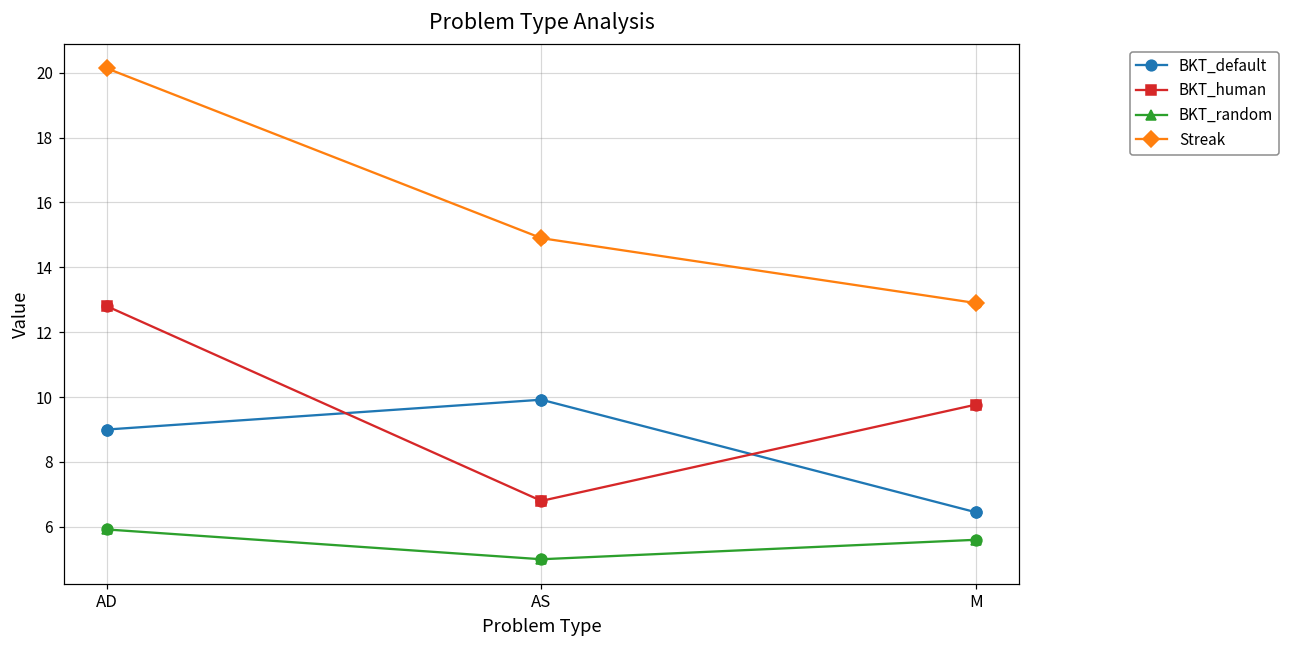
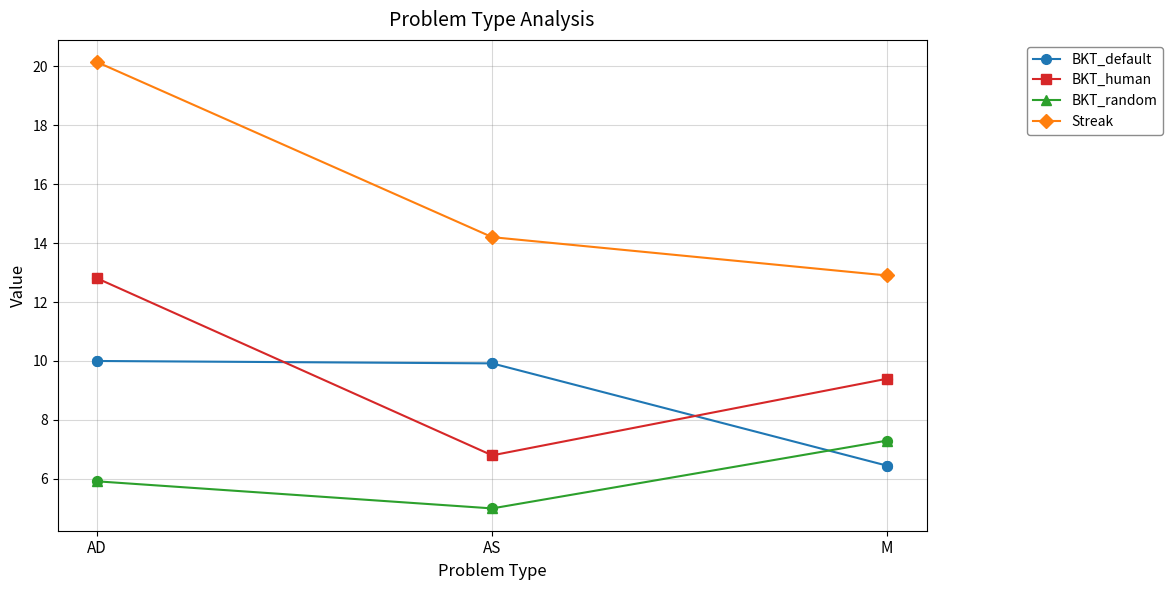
  {
    "BKT_default": {
-     "AD": 9,
+     "AD": 10,
      "AS": 10,
      "M": 6.4
    },
    "BKT_human": {
      "AD": 12.8,
      "AS": 6.8,
-     "M": 9.8
+     "M": 9.4
    },
    "BKT_random": {
      "AD": 5.9,
      "AS": 5.0,
-     "M": 5.6
+     "M": 7.3
    },
    "Streak": {
      "AD": 20.1,
-     "AS": 14.9,
+     "AS": 14.2,
      "M": 12.9
    }
  }
